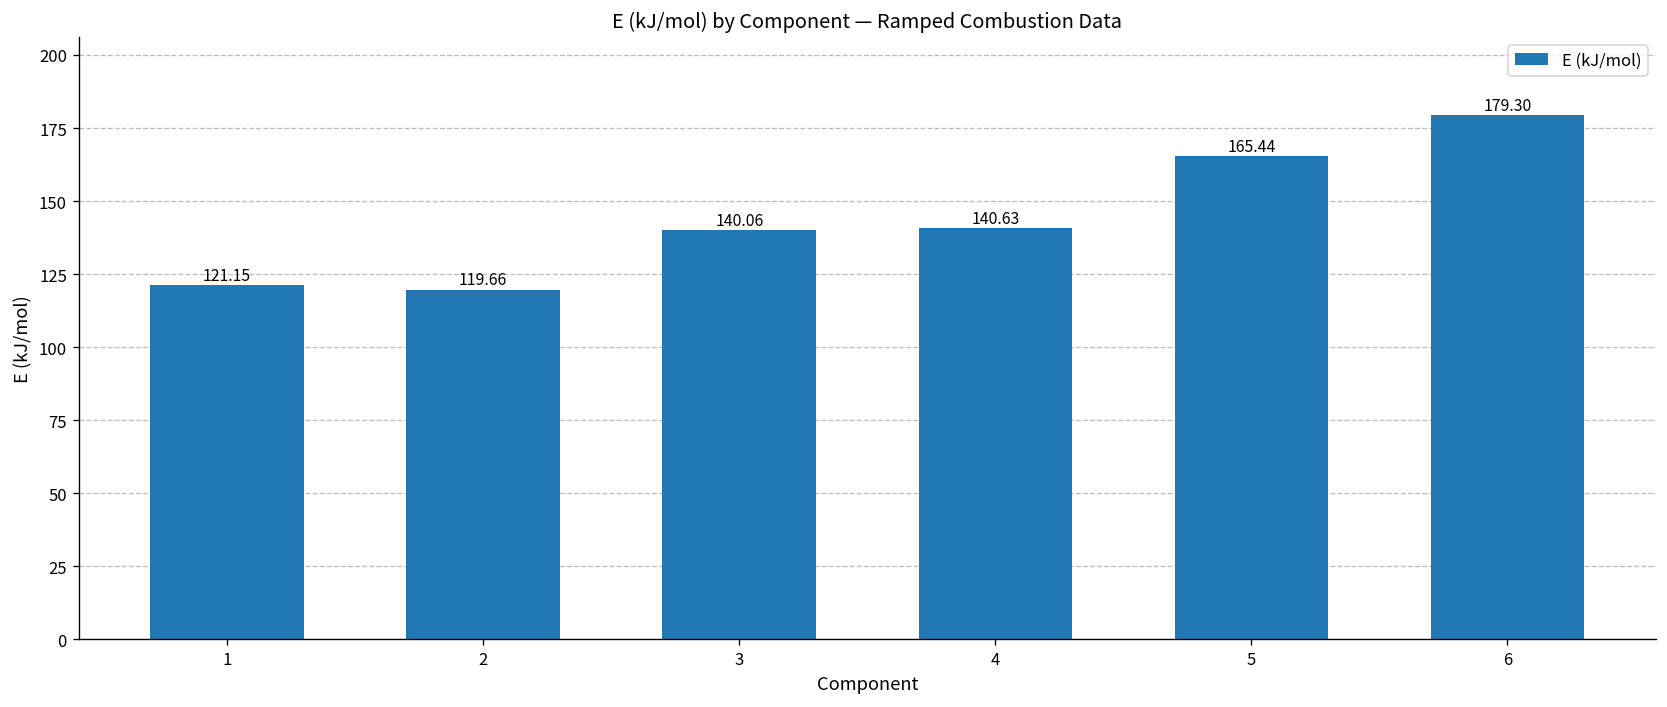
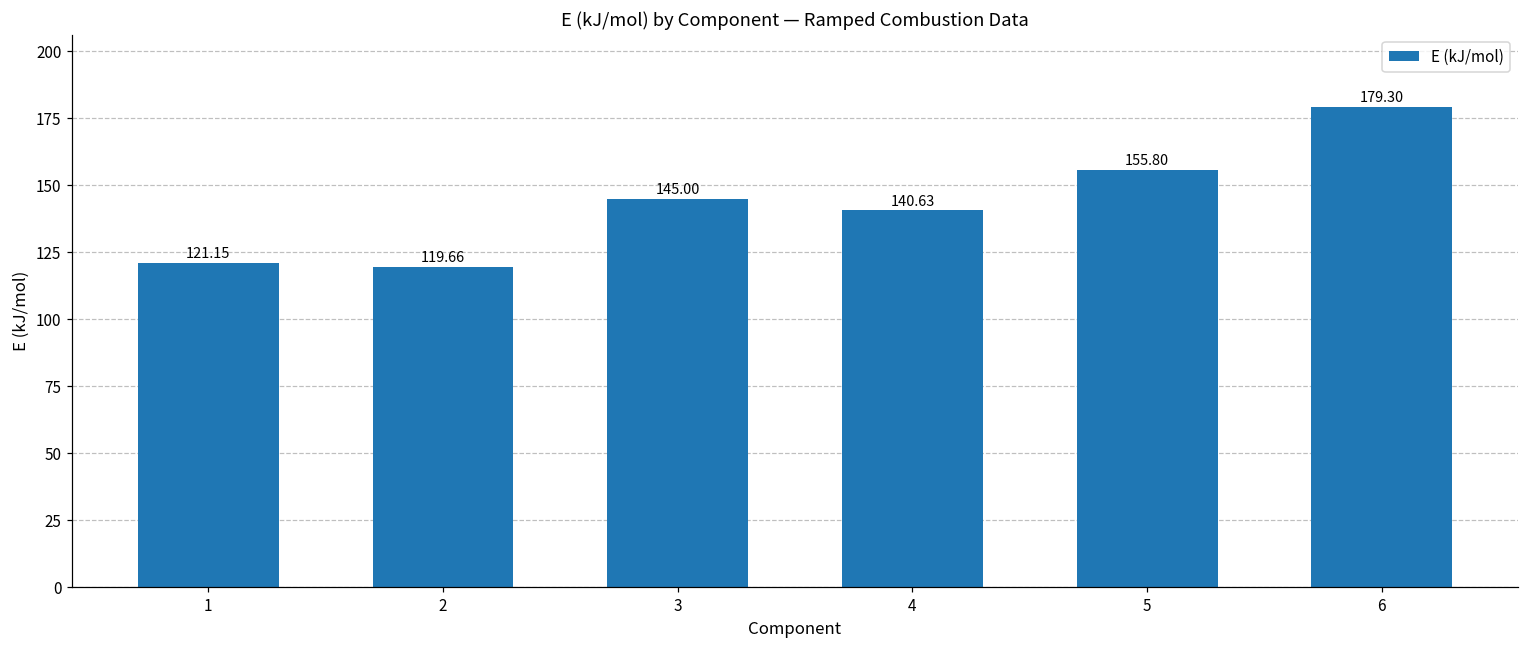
  {
    "1": 121.15,
    "2": 119.66,
-   "3": 140.06,
+   "3": 145.00,
    "4": 140.63,
-   "5": 165.44,
+   "5": 155.80,
    "6": 179.30
  }
